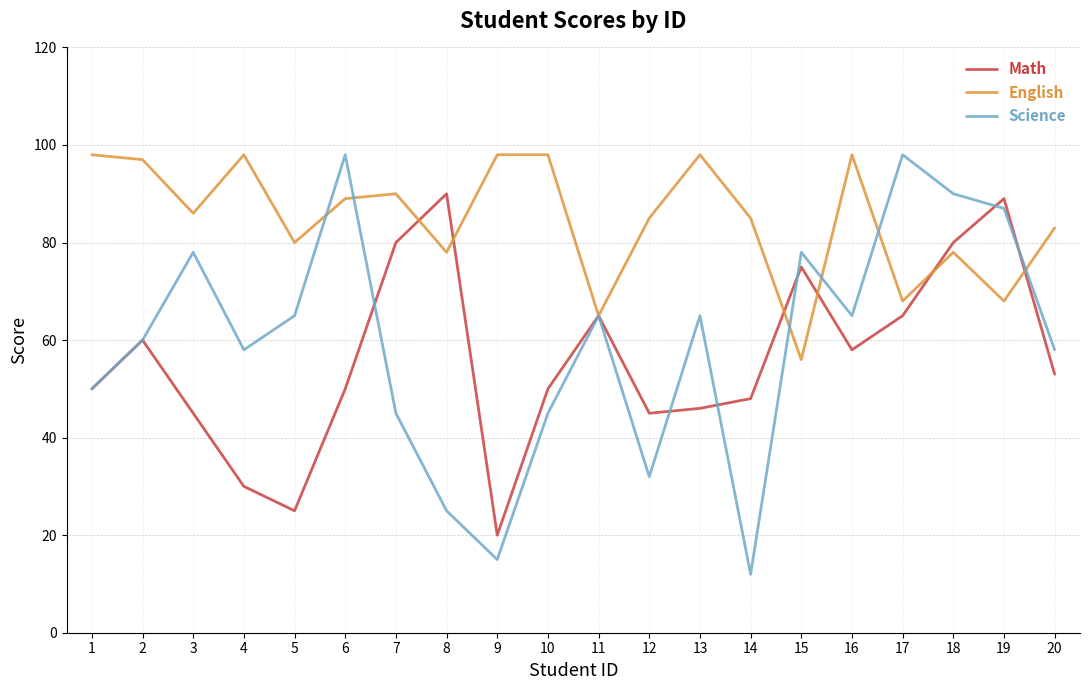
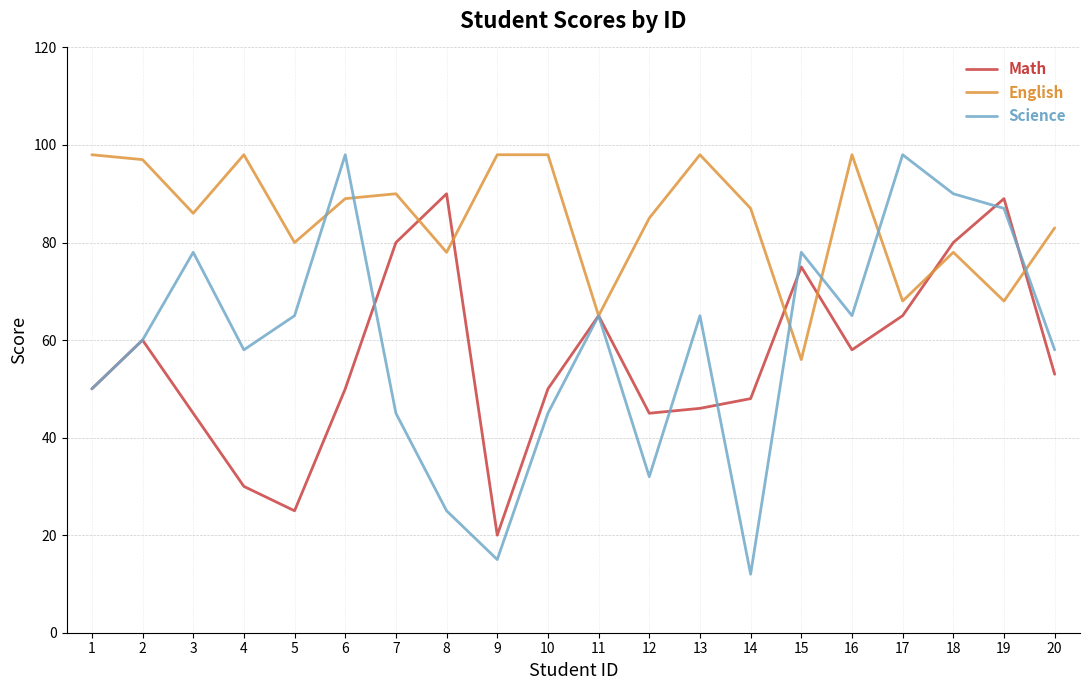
  {
    "Math": {
      "3": 45,
      "4": 30,
      "5": 25,
      "6": 50,
      "7": 80,
      "8": 90,
      "9": 20,
      "10": 50,
      "12": 45,
      "13": 46,
      "14": 48,
      "15": 75,
      "16": 58,
      "17": 65,
      "18": 80,
      "19": 89,
      "20": 53
    },
    "English": {
      "1": 98,
      "2": 97,
      "3": 86,
      "4": 98,
      "5": 80,
      "6": 89,
      "7": 90,
      "8": 78,
      "9": 98,
      "10": 98,
      "12": 85,
      "13": 98,
-     "14": 85,
+     "14": 87,
      "15": 56,
      "16": 98,
      "17": 68,
      "18": 78,
      "19": 68,
      "20": 83
    },
    "Science": {
      "3": 78,
      "4": 58,
      "5": 65,
      "6": 98,
      "7": 45,
      "8": 25,
      "9": 15,
      "10": 45,
      "12": 32,
      "13": 65,
      "14": 12,
      "15": 78,
      "16": 65,
      "17": 98,
      "18": 90,
      "19": 87,
      "20": 58
    }
  }
